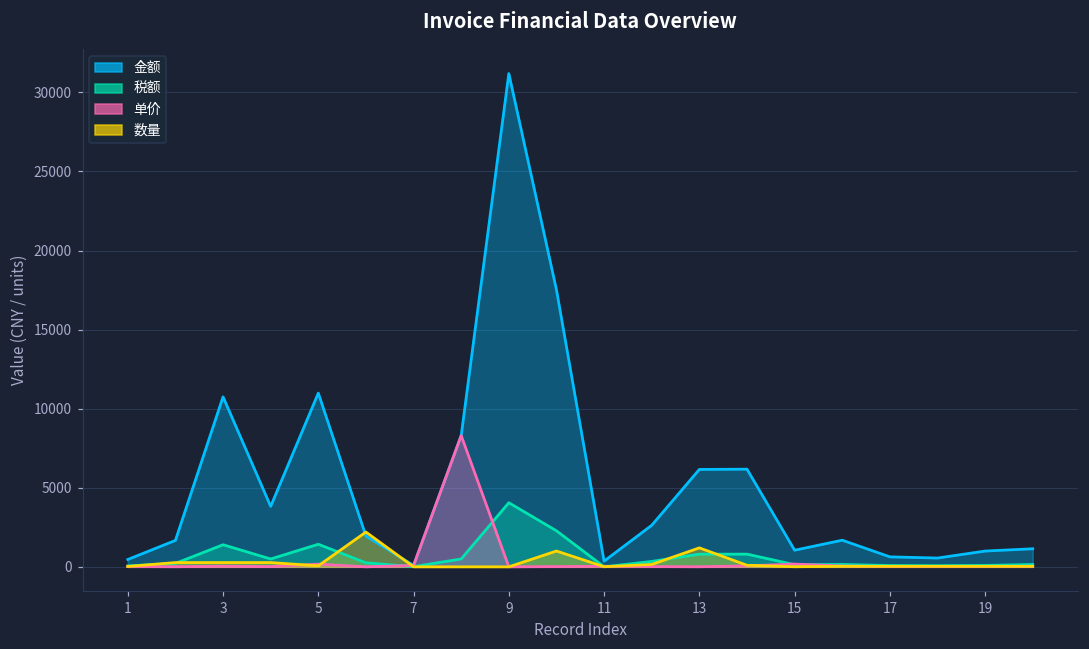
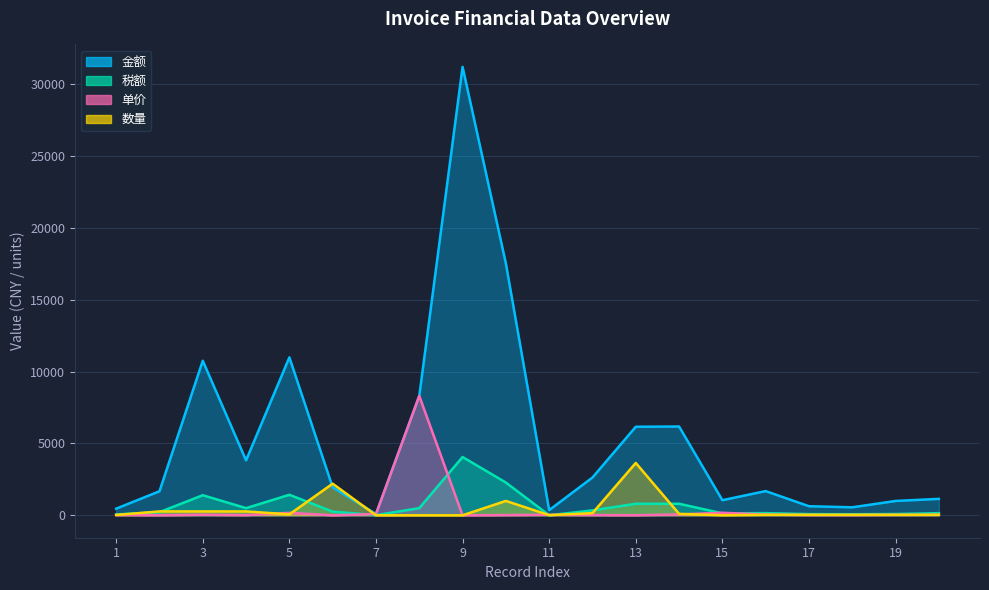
  {
    "单价": {
      "3": 0,
      "13": 0
    },
    "数量": {
      "3": 300,
-     "13": 1200
+     "13": 3600
    }
  }
